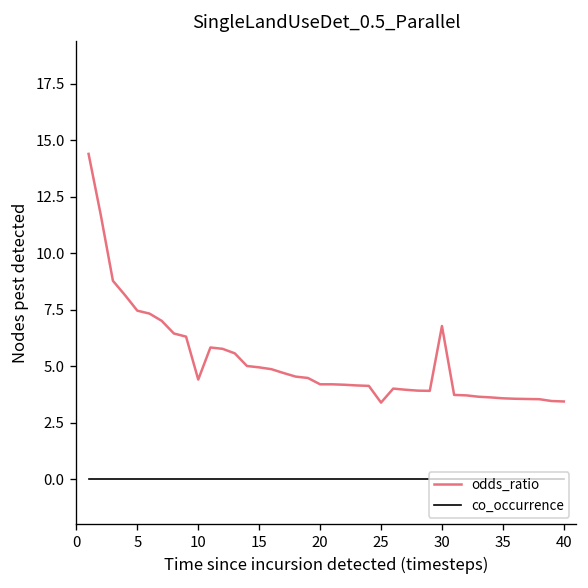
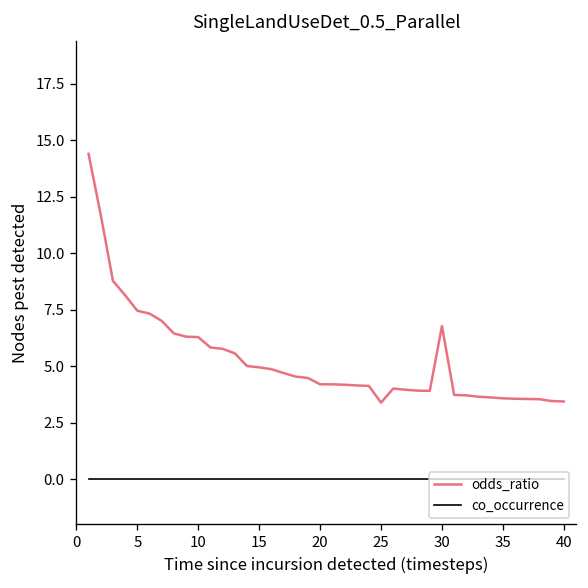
  {
    "odds_ratio": {
      "5": 7.5,
-     "10": 4.4,
+     "10": 6.3,
      "15": 5.0,
      "20": 4.2,
      "25": 3.4,
      "30": 6.8,
      "35": 3.6,
      "40": 3.4
    },
    "co_occurrence": {
      "5": 0.0,
      "10": 0.0,
      "15": 0.0,
      "20": 0.0,
      "25": 0.0
    }
  }
